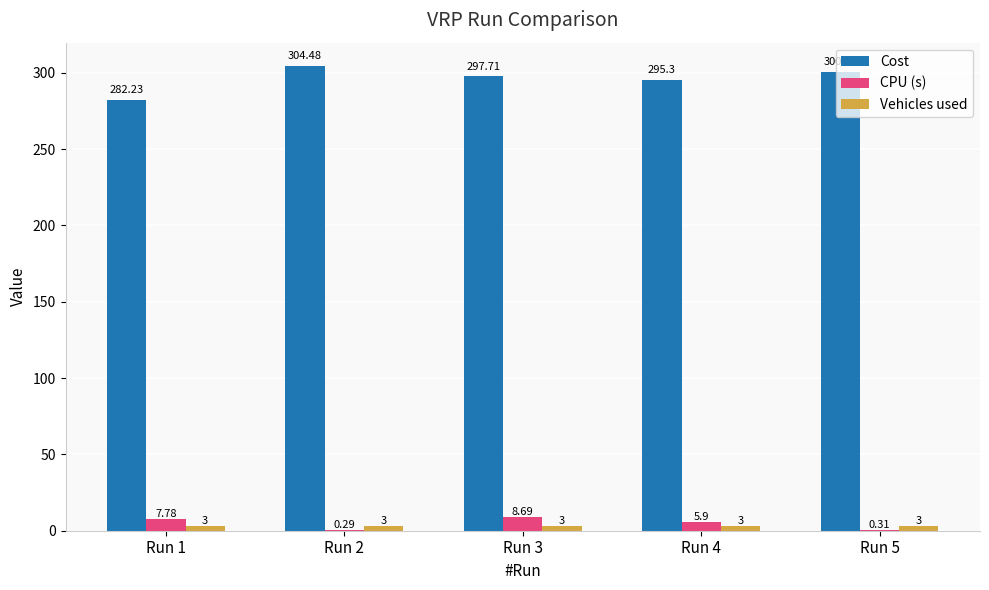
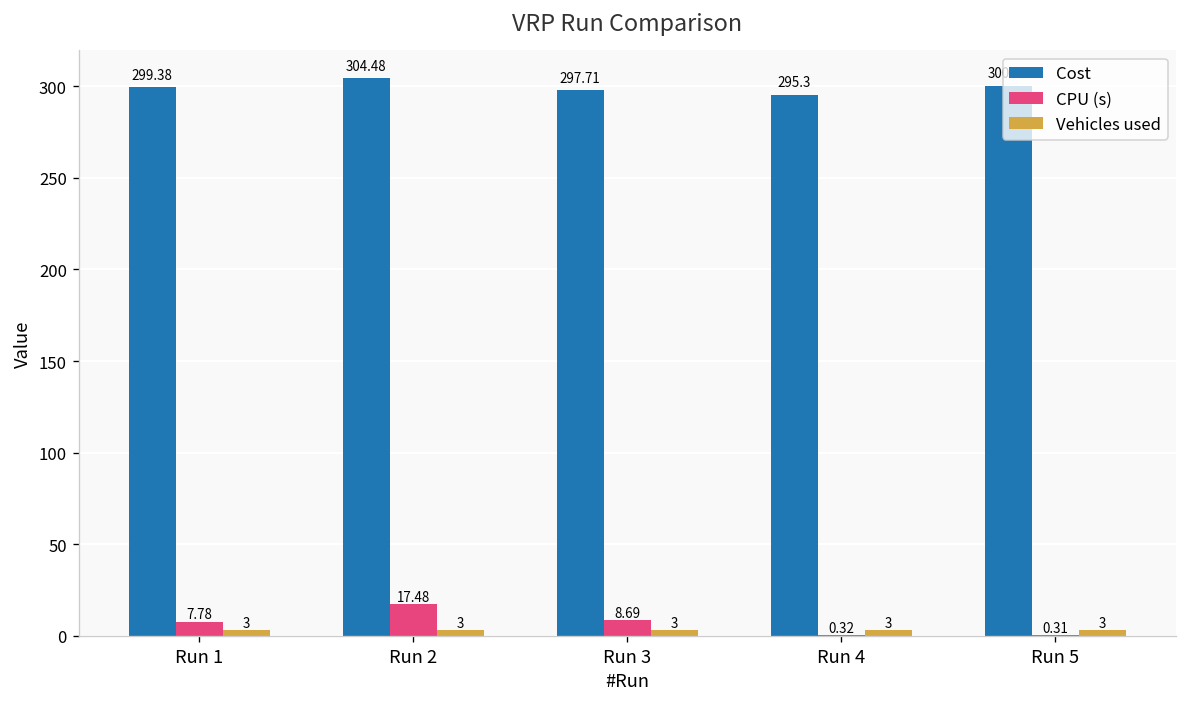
  {
    "Cost": {
-     "Run 1": 282.23,
+     "Run 1": 299.38,
      "Run 2": 304.48,
      "Run 3": 297.71,
      "Run 4": 295.3
    },
    "CPU (s)": {
      "Run 1": 7.78,
-     "Run 2": 0.29,
+     "Run 2": 17.48,
      "Run 3": 8.69,
-     "Run 4": 5.9,
+     "Run 4": 0.32,
      "Run 5": 0.31
    },
    "Vehicles used": {
      "Run 1": 3,
      "Run 2": 3,
      "Run 3": 3,
      "Run 4": 3,
      "Run 5": 3
    }
  }
